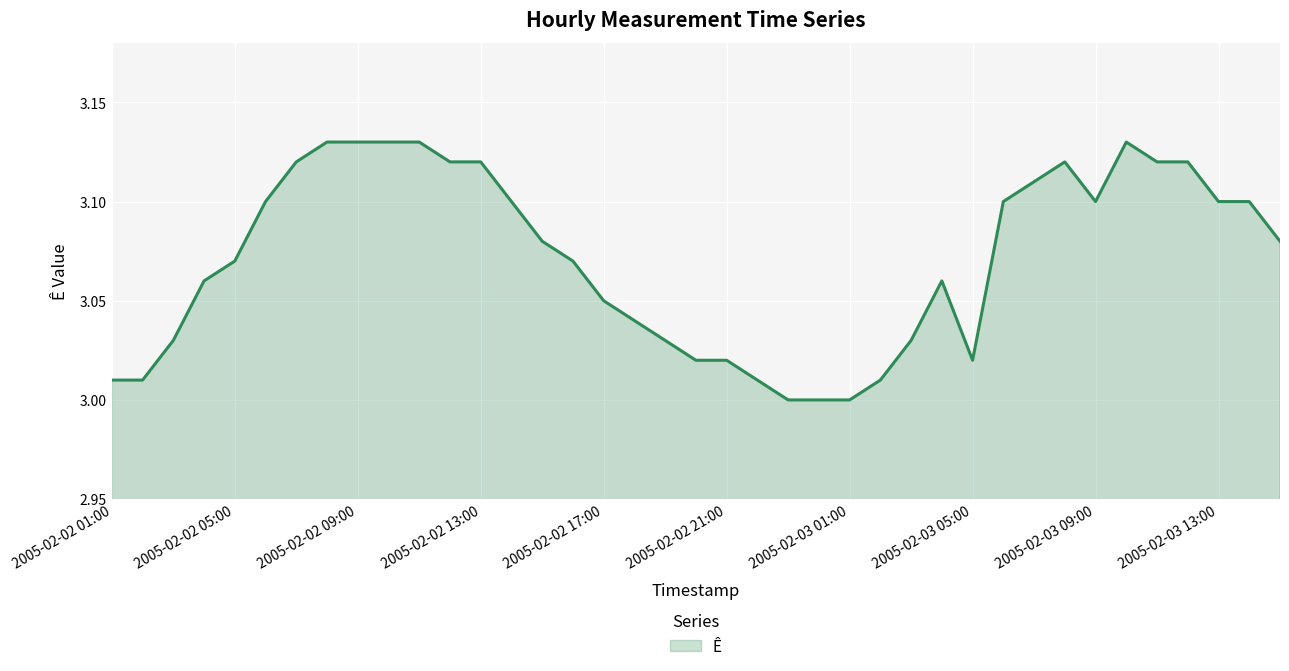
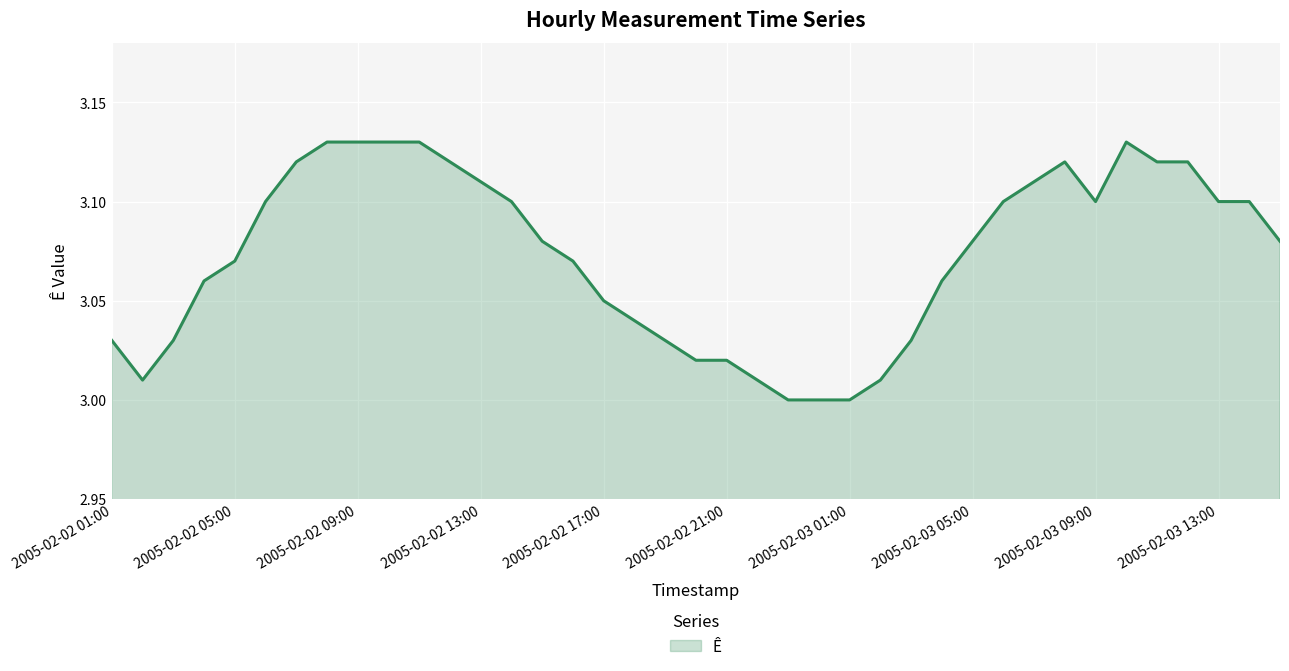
  {
-   "2005-02-02 01:00": 3.01,
+   "2005-02-02 01:00": 3.03,
    "2005-02-02 05:00": 3.07,
    "2005-02-02 09:00": 3.13,
-   "2005-02-02 13:00": 3.12,
+   "2005-02-02 13:00": 3.11,
    "2005-02-02 17:00": 3.05,
    "2005-02-02 21:00": 3.02,
    "2005-02-03 01:00": 3.00,
-   "2005-02-03 05:00": 3.02,
+   "2005-02-03 05:00": 3.08,
    "2005-02-03 09:00": 3.10,
    "2005-02-03 13:00": 3.10
  }
